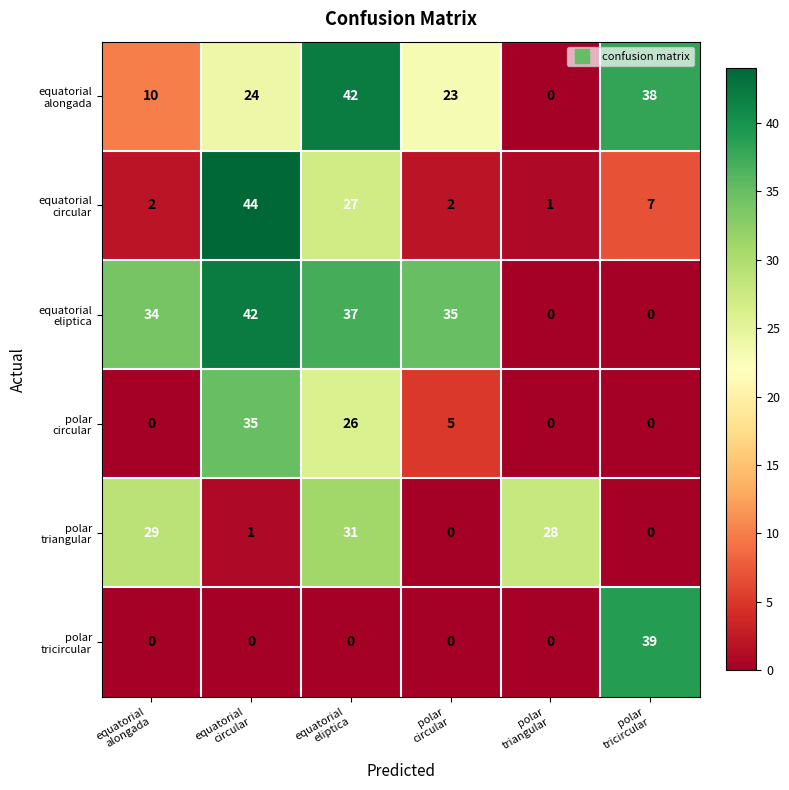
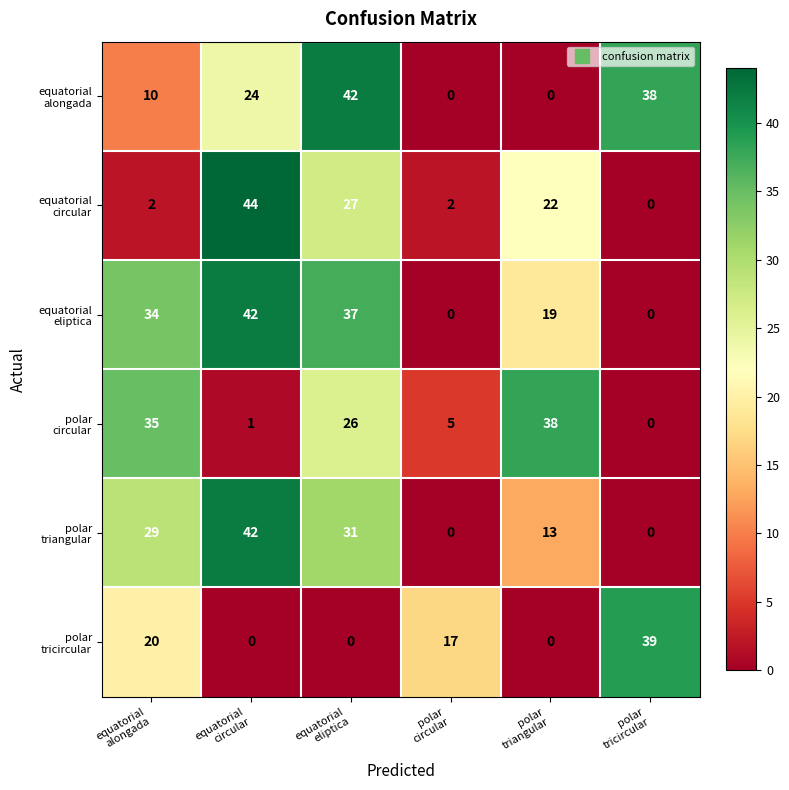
  {
    "equatorial alongada": {
      "equatorial alongada": 10,
      "equatorial circular": 24,
      "equatorial eliptica": 42,
-     "polar circular": 23,
+     "polar circular": 0,
      "polar triangular": 0,
      "polar tricircular": 38
    },
    "equatorial circular": {
      "equatorial alongada": 2,
      "equatorial circular": 44,
      "equatorial eliptica": 27,
      "polar circular": 2,
-     "polar triangular": 1,
-     "polar tricircular": 7
+     "polar triangular": 22,
+     "polar tricircular": 0
    },
    "equatorial eliptica": {
      "equatorial alongada": 34,
      "equatorial circular": 42,
      "equatorial eliptica": 37,
-     "polar circular": 35,
-     "polar triangular": 0,
+     "polar circular": 0,
+     "polar triangular": 19,
      "polar tricircular": 0
    },
    "polar circular": {
-     "equatorial alongada": 0,
-     "equatorial circular": 35,
+     "equatorial alongada": 35,
+     "equatorial circular": 1,
      "equatorial eliptica": 26,
      "polar circular": 5,
-     "polar triangular": 0,
+     "polar triangular": 38,
      "polar tricircular": 0
    },
    "polar triangular": {
      "equatorial alongada": 29,
-     "equatorial circular": 1,
+     "equatorial circular": 42,
      "equatorial eliptica": 31,
      "polar circular": 0,
-     "polar triangular": 28,
+     "polar triangular": 13,
      "polar tricircular": 0
    },
    "polar tricircular": {
-     "equatorial alongada": 0,
+     "equatorial alongada": 20,
      "equatorial circular": 0,
      "equatorial eliptica": 0,
-     "polar circular": 0,
+     "polar circular": 17,
      "polar triangular": 0,
      "polar tricircular": 39
    }
  }
